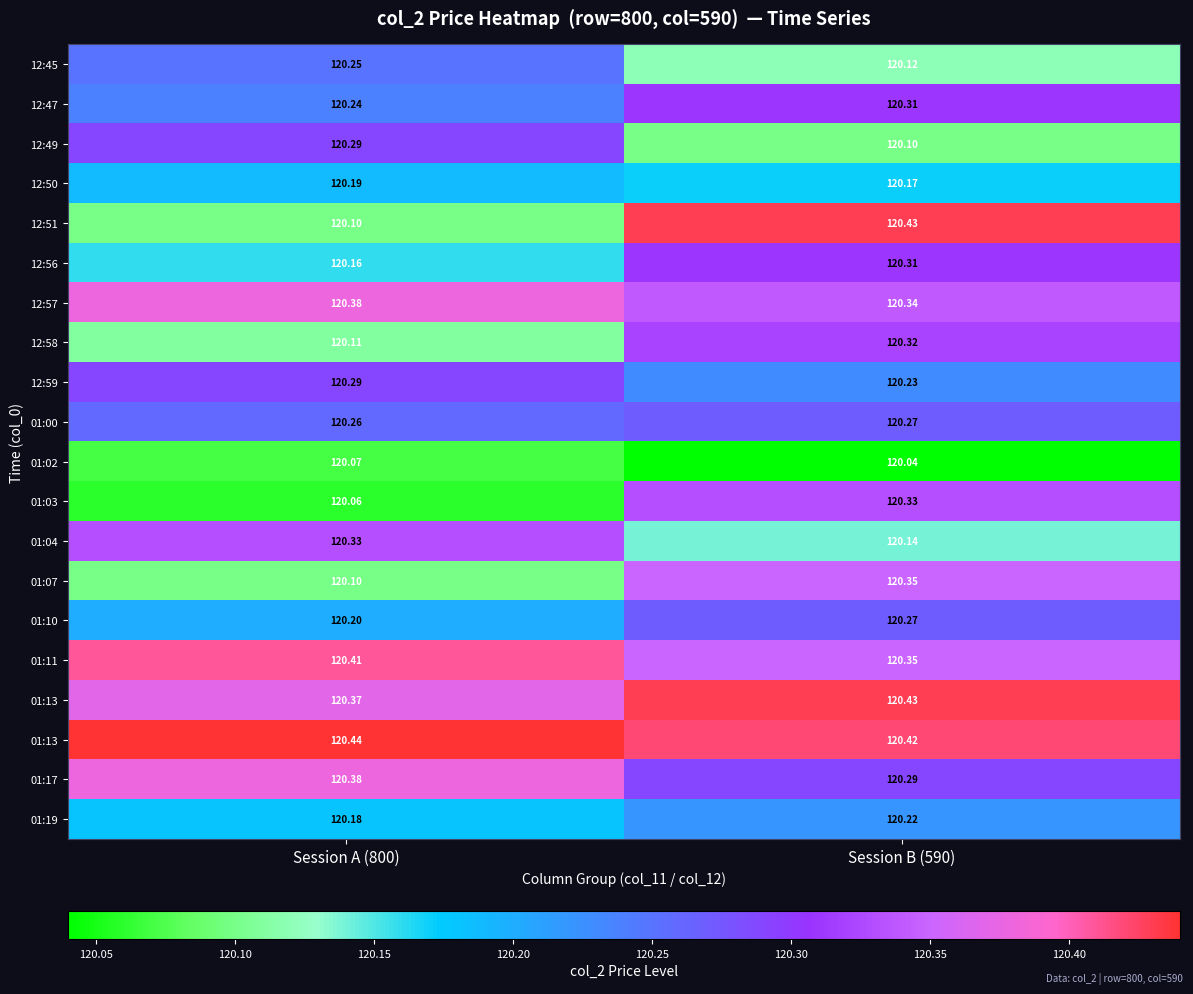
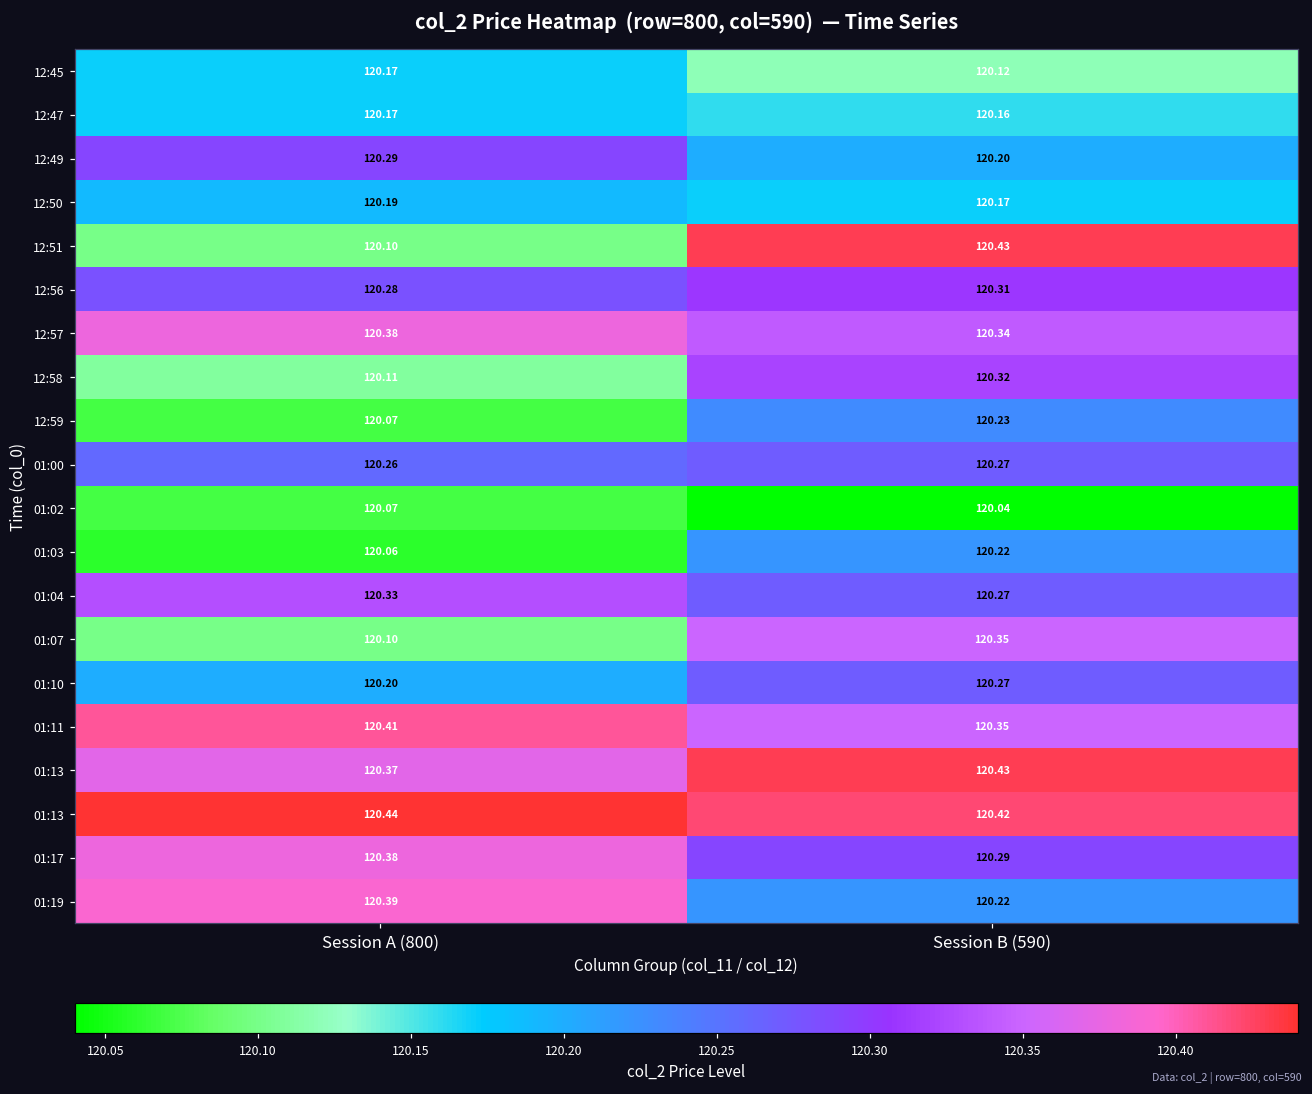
  {
    "12:45": {
-     "Session A (800)": 120.25,
+     "Session A (800)": 120.17,
      "Session B (590)": 120.12
    },
    "12:47": {
-     "Session A (800)": 120.24,
-     "Session B (590)": 120.31
+     "Session A (800)": 120.17,
+     "Session B (590)": 120.16
    },
    "12:49": {
      "Session A (800)": 120.29,
-     "Session B (590)": 120.10
+     "Session B (590)": 120.20
    },
    "12:50": {
      "Session A (800)": 120.19,
      "Session B (590)": 120.17
    },
    "12:51": {
      "Session A (800)": 120.10,
      "Session B (590)": 120.43
    },
    "12:56": {
-     "Session A (800)": 120.16,
+     "Session A (800)": 120.28,
      "Session B (590)": 120.31
    },
    "12:57": {
      "Session A (800)": 120.38,
      "Session B (590)": 120.34
    },
    "12:58": {
      "Session A (800)": 120.11,
      "Session B (590)": 120.32
    },
    "12:59": {
-     "Session A (800)": 120.29,
+     "Session A (800)": 120.07,
      "Session B (590)": 120.23
    },
    "01:00": {
      "Session A (800)": 120.26,
      "Session B (590)": 120.27
    },
    "01:02": {
      "Session A (800)": 120.07,
      "Session B (590)": 120.04
    },
    "01:03": {
      "Session A (800)": 120.06,
-     "Session B (590)": 120.33
+     "Session B (590)": 120.22
    },
    "01:04": {
      "Session A (800)": 120.33,
-     "Session B (590)": 120.14
+     "Session B (590)": 120.27
    },
    "01:07": {
      "Session A (800)": 120.10,
      "Session B (590)": 120.35
    },
    "01:10": {
      "Session A (800)": 120.20,
      "Session B (590)": 120.27
    },
    "01:11": {
      "Session A (800)": 120.41,
      "Session B (590)": 120.35
    },
    "01:17": {
      "Session A (800)": 120.38,
      "Session B (590)": 120.29
    },
    "01:19": {
-     "Session A (800)": 120.18,
+     "Session A (800)": 120.39,
      "Session B (590)": 120.22
    }
  }
